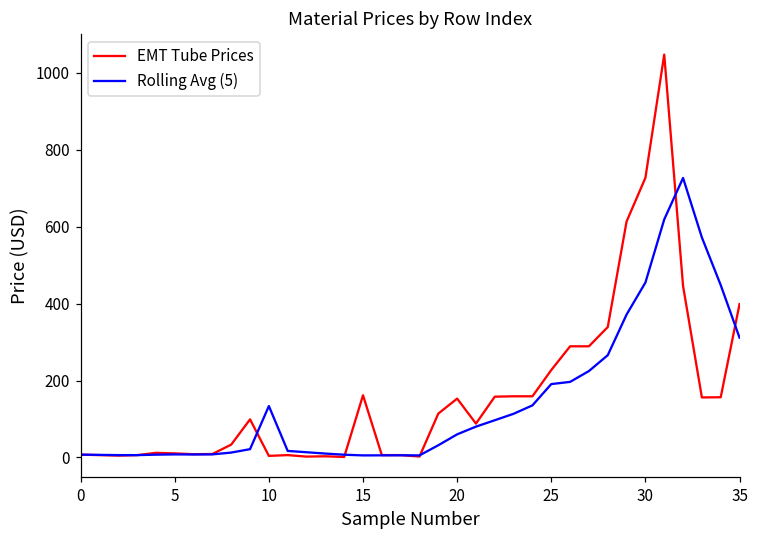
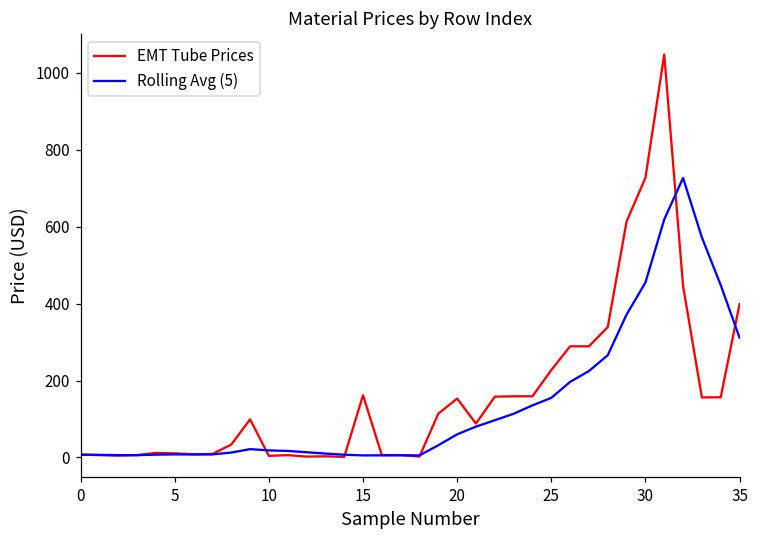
  {
    "EMT Tube Prices": {
      "10": 0,
      "15": 160,
      "20": 150,
      "25": 230,
      "30": 730,
      "35": 400
    },
    "Rolling Avg (5)": {
-     "10": 130,
+     "10": 20,
      "15": 10,
      "20": 60,
-     "25": 190,
+     "25": 150,
      "30": 450,
      "35": 310
    }
  }
